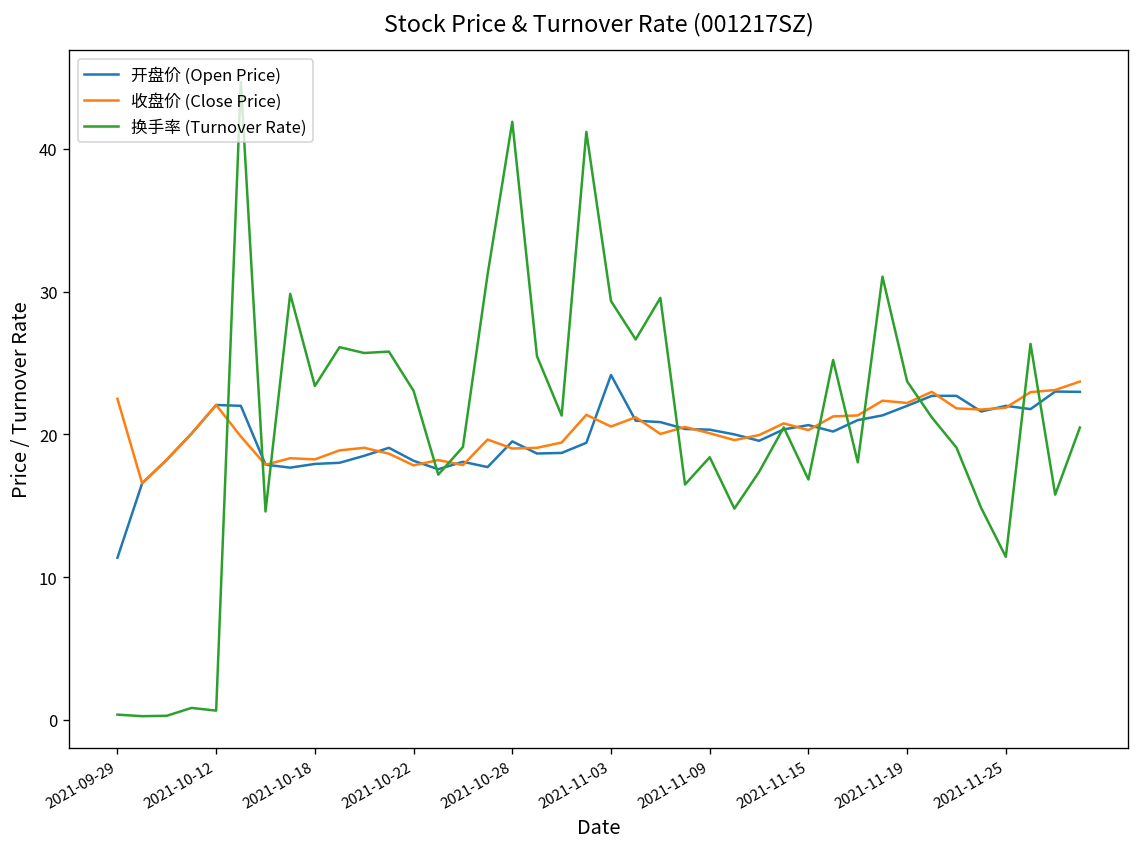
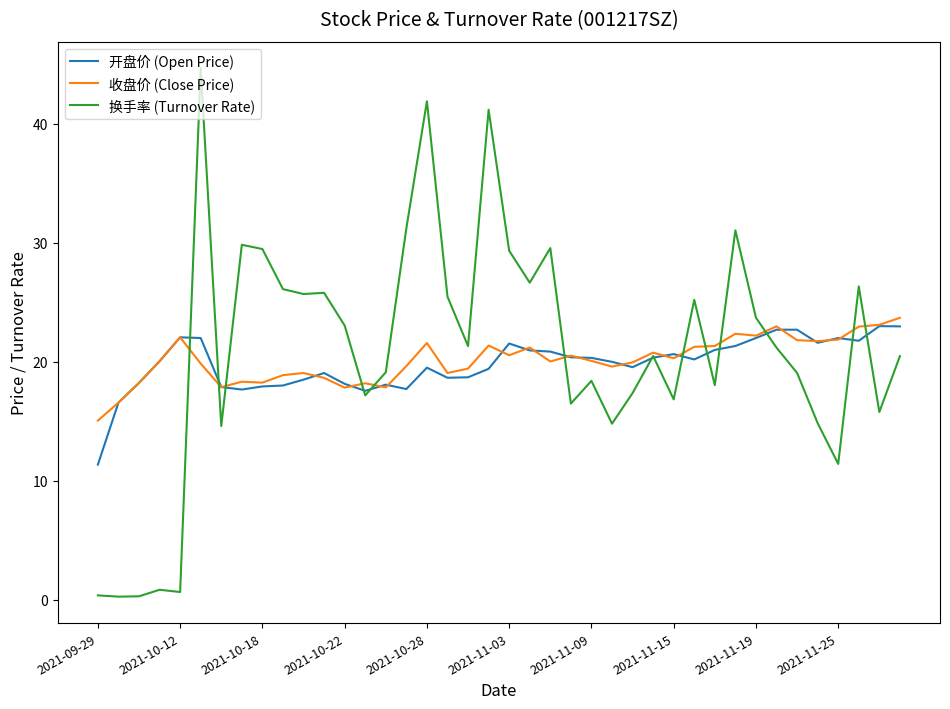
  {
    "开盘价 (Open Price)": {
      "2021-09-29": 11.4,
      "2021-10-18": 17.9,
      "2021-10-22": 18.2,
      "2021-10-28": 19.5,
-     "2021-11-03": 24.2,
+     "2021-11-03": 21.5,
      "2021-11-09": 20.3,
      "2021-11-15": 20.7
    },
    "收盘价 (Close Price)": {
-     "2021-09-29": 22.5,
+     "2021-09-29": 15.1,
      "2021-10-18": 18.3,
      "2021-10-22": 17.8,
-     "2021-10-28": 19.0,
+     "2021-10-28": 21.6,
      "2021-11-03": 20.6,
      "2021-11-09": 20.1,
      "2021-11-15": 20.3
    },
    "换手率 (Turnover Rate)": {
      "2021-09-29": 0.4,
      "2021-10-12": 0.7,
-     "2021-10-18": 23.4,
+     "2021-10-18": 29.5,
      "2021-10-22": 23.1,
      "2021-10-28": 41.9,
      "2021-11-03": 29.3,
      "2021-11-09": 18.4,
      "2021-11-15": 16.8,
      "2021-11-19": 23.7,
      "2021-11-25": 11.4
    }
  }
